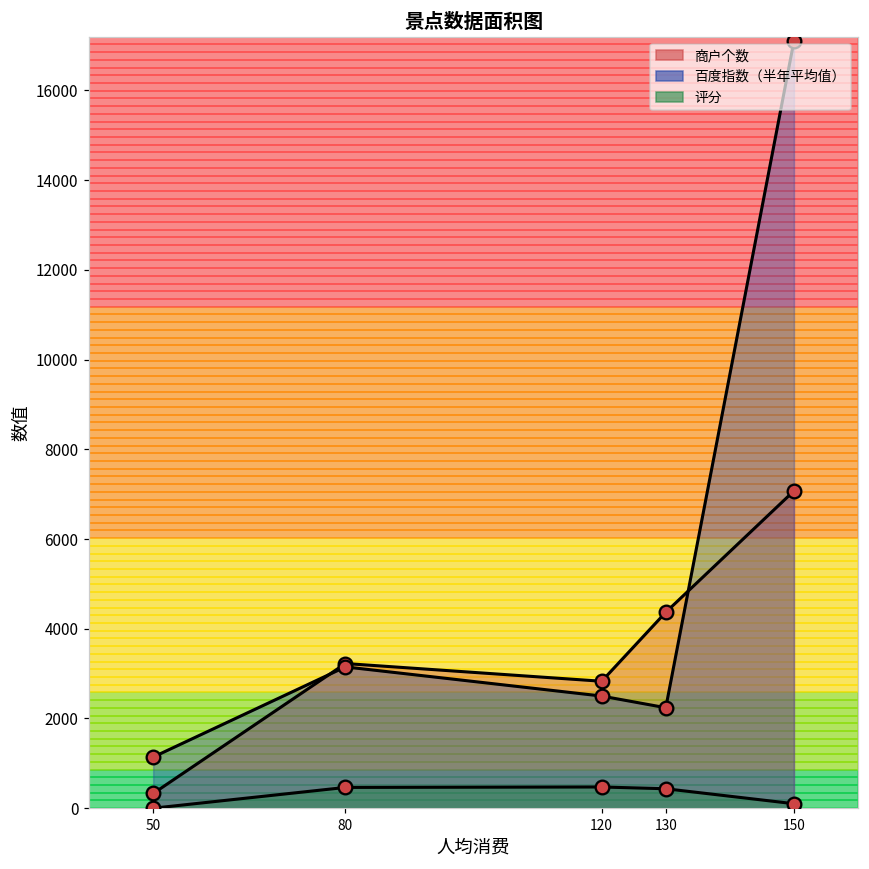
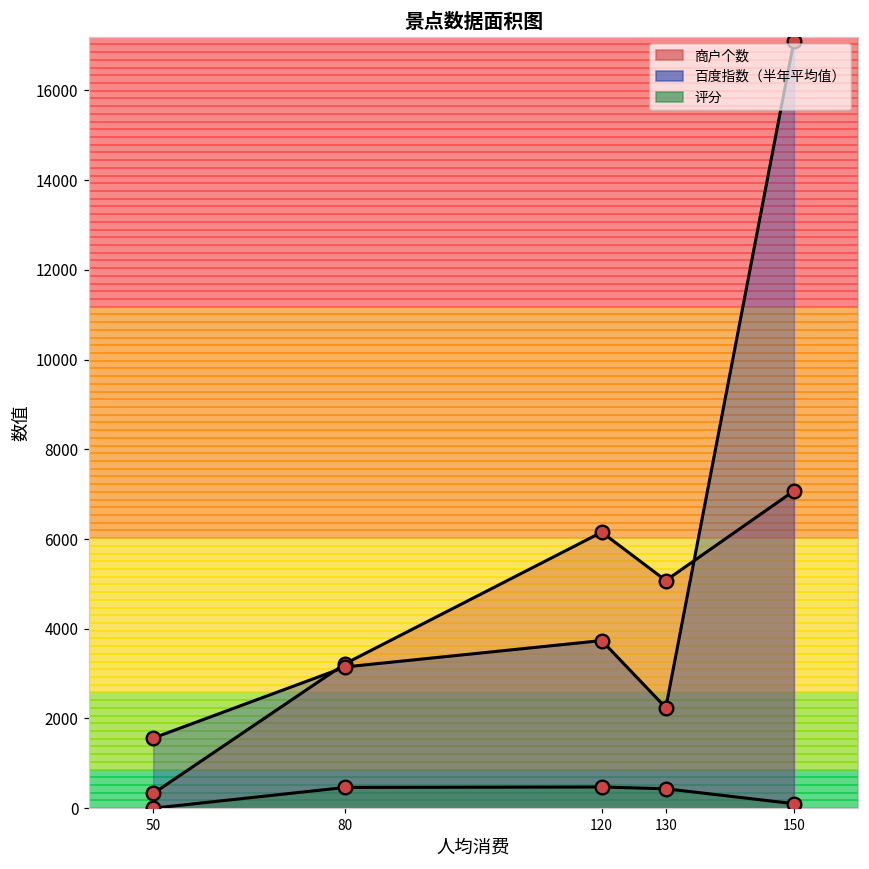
  {
    "商户个数": {
      "50": 300,
      "80": 3200,
-     "120": 2800,
-     "130": 4400,
+     "120": 6200,
+     "130": 5100,
      "150": 7100
    },
    "百度指数（半年平均值）": {
-     "50": 1100,
+     "50": 1600,
      "80": 3200,
-     "120": 2500,
+     "120": 3700,
      "130": 2200,
      "150": 17100
    },
    "评分": {
      "50": 0,
      "80": 500,
      "120": 500,
      "130": 400,
      "150": 100
    }
  }
